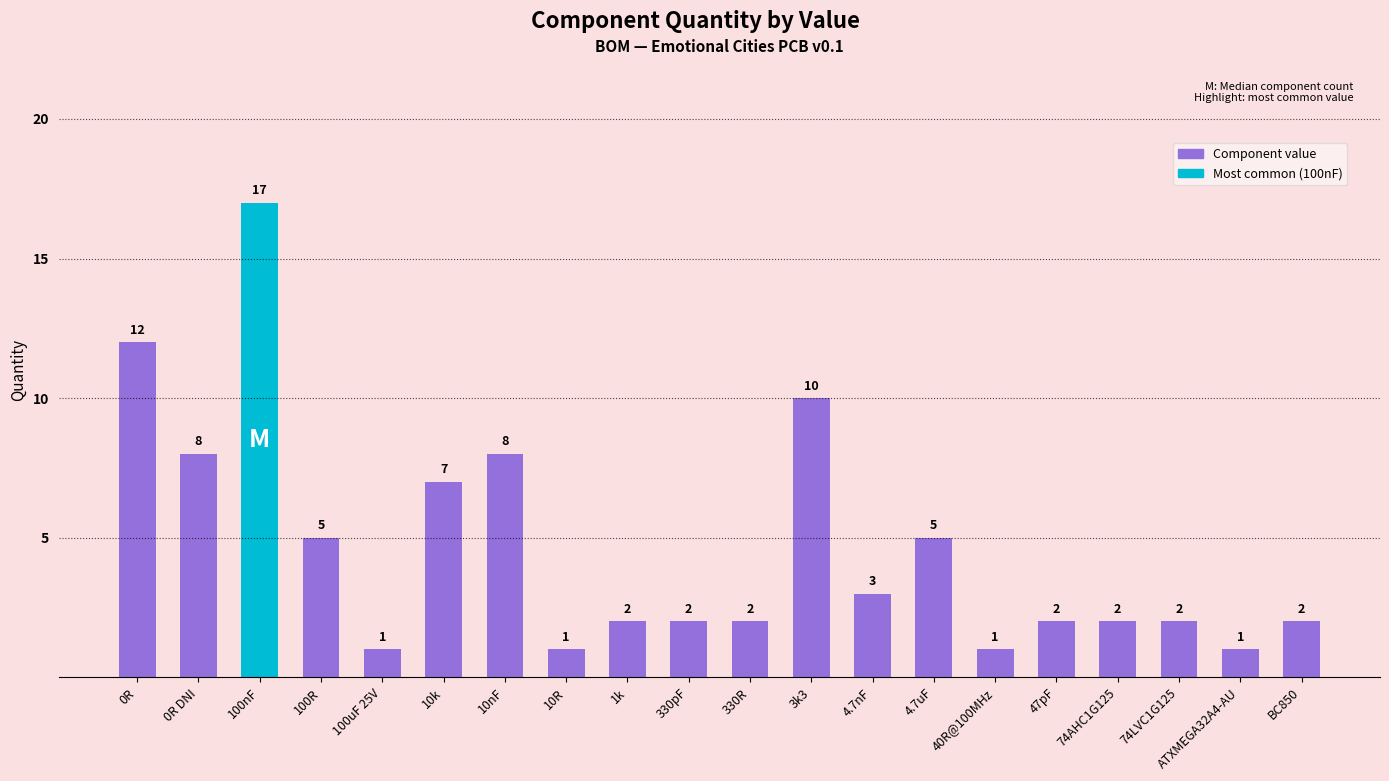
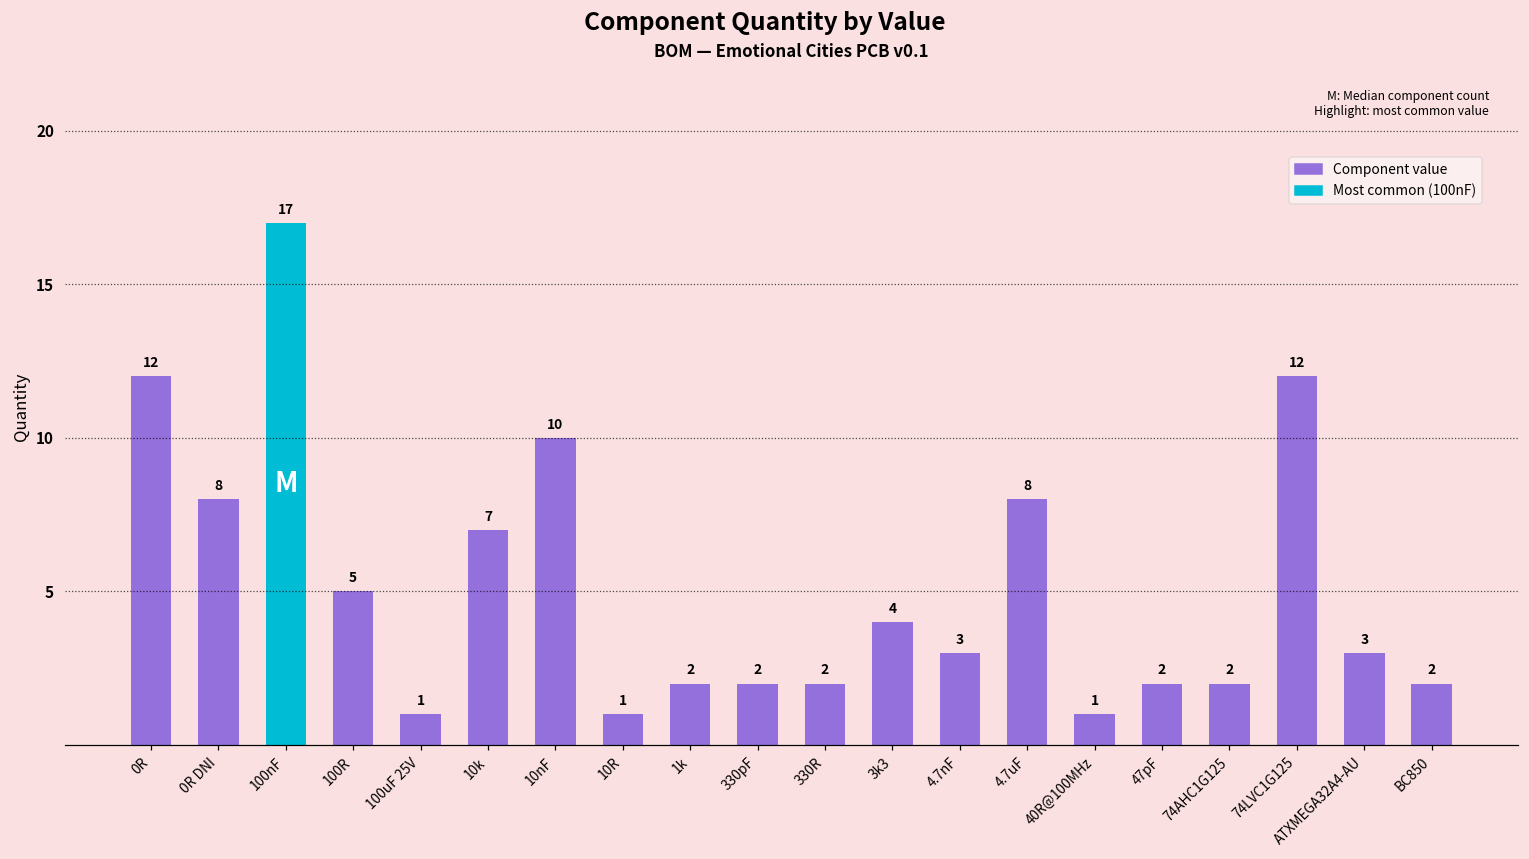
  {
    "0R": 12,
    "0R DNI": 8,
    "100nF": 17,
    "100R": 5,
    "100uF 25V": 1,
    "10k": 7,
-   "10nF": 8,
+   "10nF": 10,
    "10R": 1,
    "1k": 2,
    "330pF": 2,
    "330R": 2,
-   "3k3": 10,
+   "3k3": 4,
    "4.7nF": 3,
-   "4.7uF": 5,
+   "4.7uF": 8,
    "40R@100MHz": 1,
    "47pF": 2,
    "74AHC1G125": 2,
-   "74LVC1G125": 2,
-   "ATXMEGA32A4-AU": 1,
+   "74LVC1G125": 12,
+   "ATXMEGA32A4-AU": 3,
    "BC850": 2
  }
